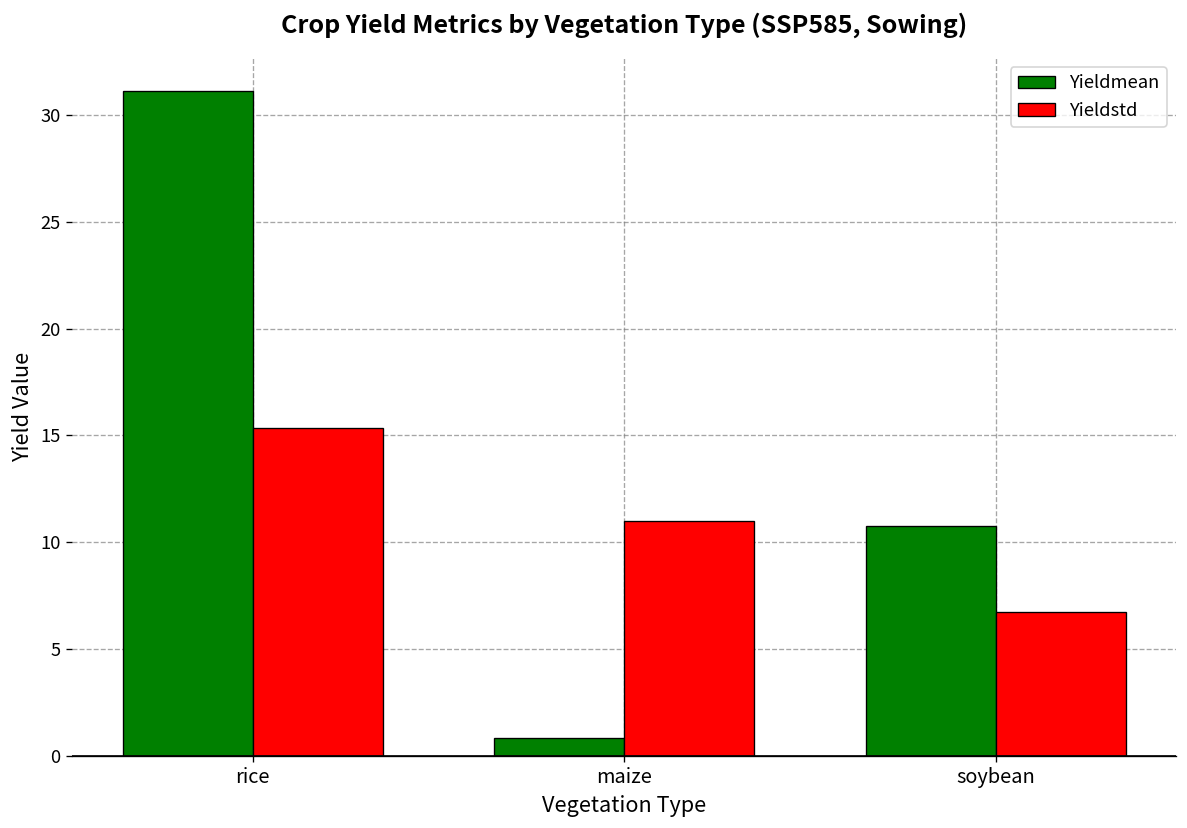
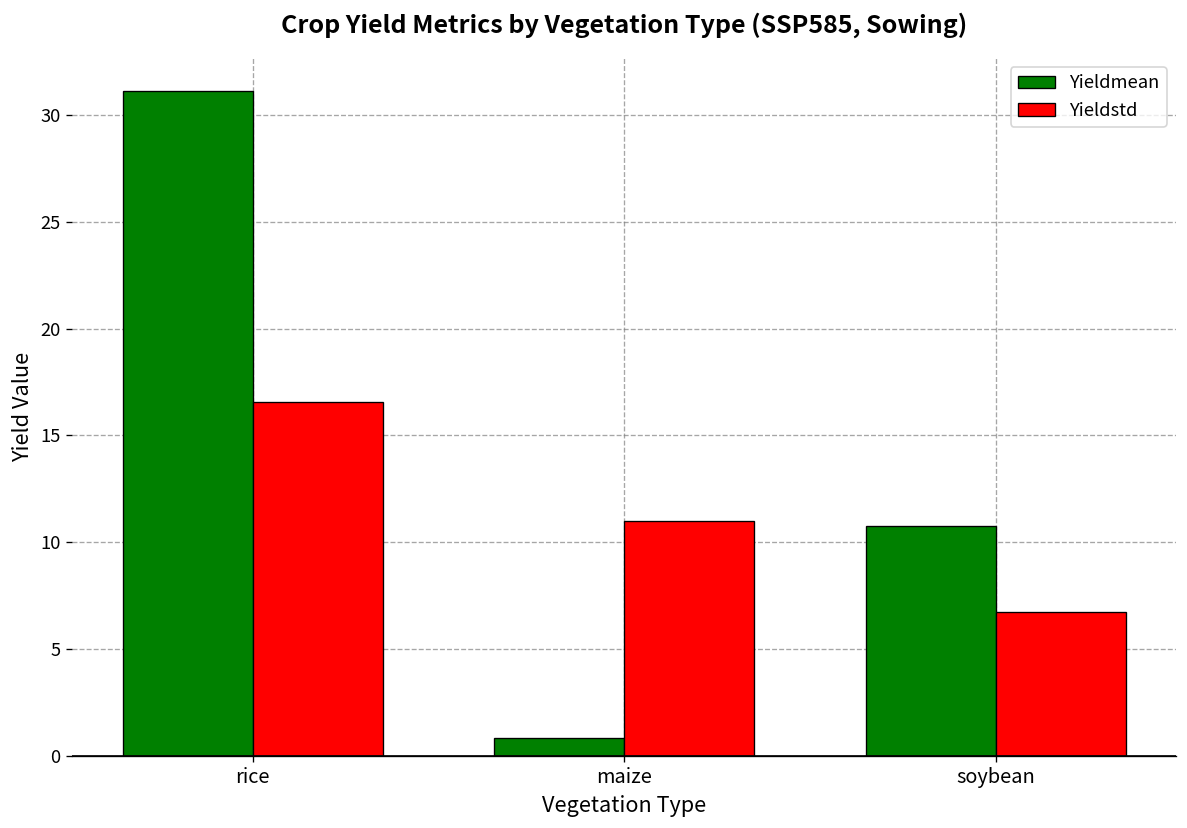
  {
    "Yieldmean": {
      "rice": 31.1,
      "maize": 0.8,
      "soybean": 10.7
    },
    "Yieldstd": {
-     "rice": 15.3,
+     "rice": 16.6,
      "maize": 11.0,
      "soybean": 6.7
    }
  }
